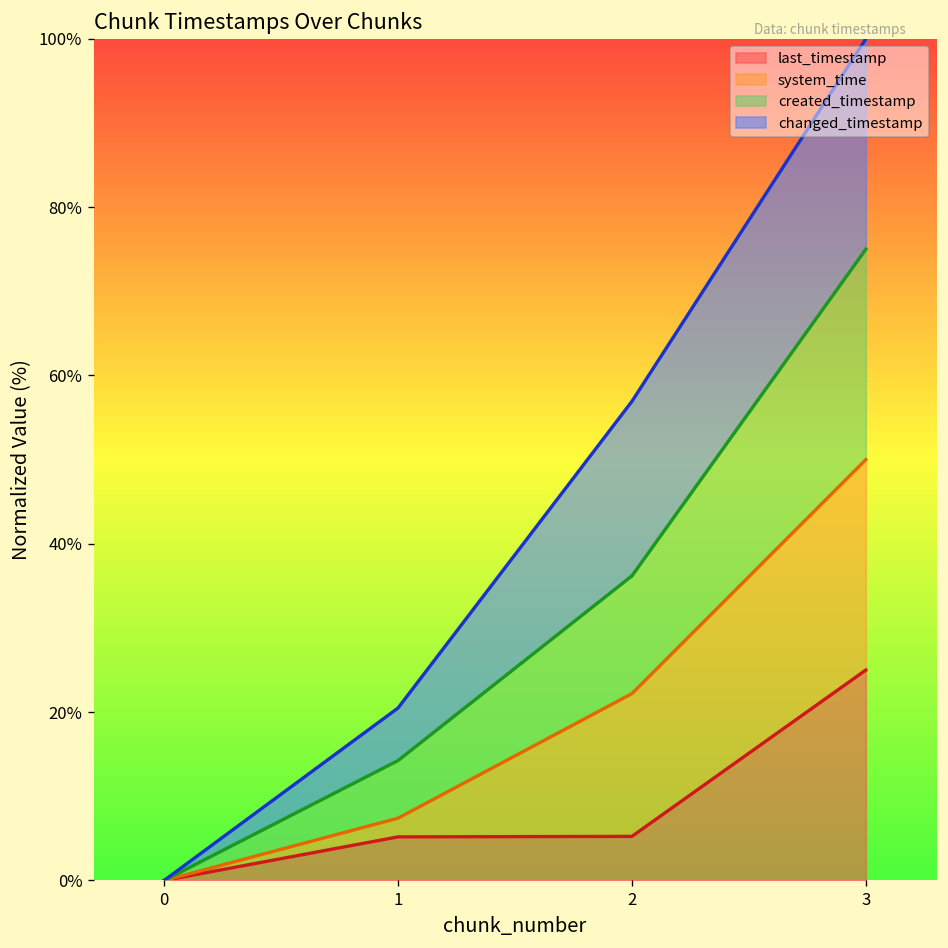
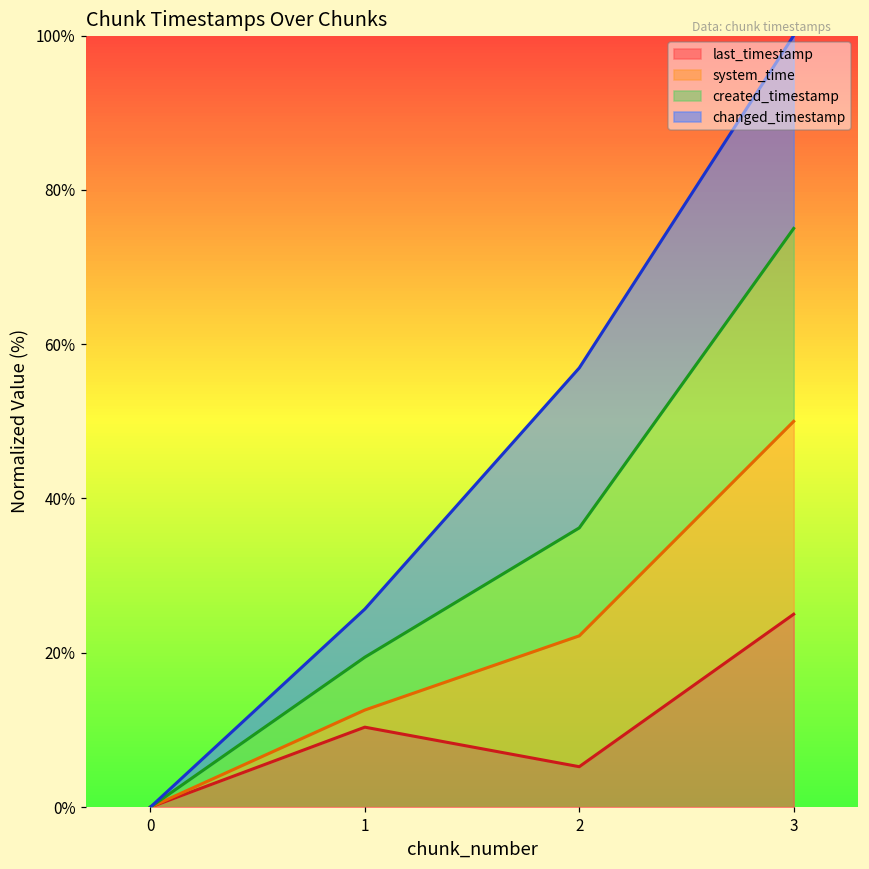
  {
    "last_timestamp": {
-     "1": "5%",
+     "1": "10%",
      "2": "5%",
      "3": "25%"
    },
    "system_time": {
      "1": "2%",
      "2": "17%",
      "3": "25%"
    },
    "created_timestamp": {
      "1": "7%",
      "2": "14%",
      "3": "25%"
    },
    "changed_timestamp": {
      "1": "6%",
      "2": "21%",
      "3": "25%"
    }
  }
